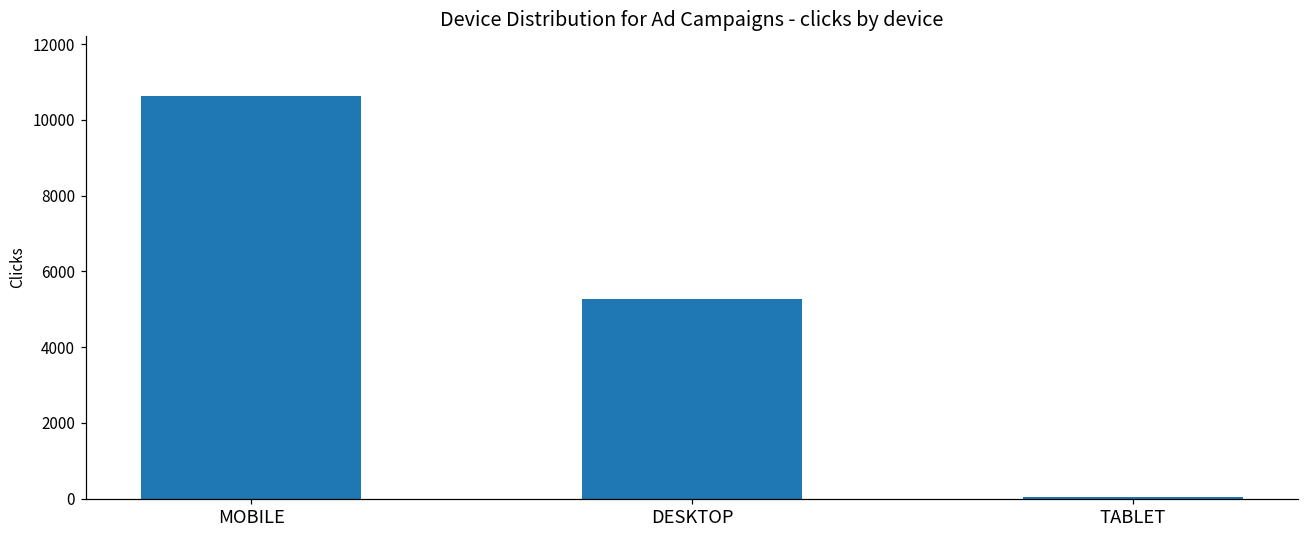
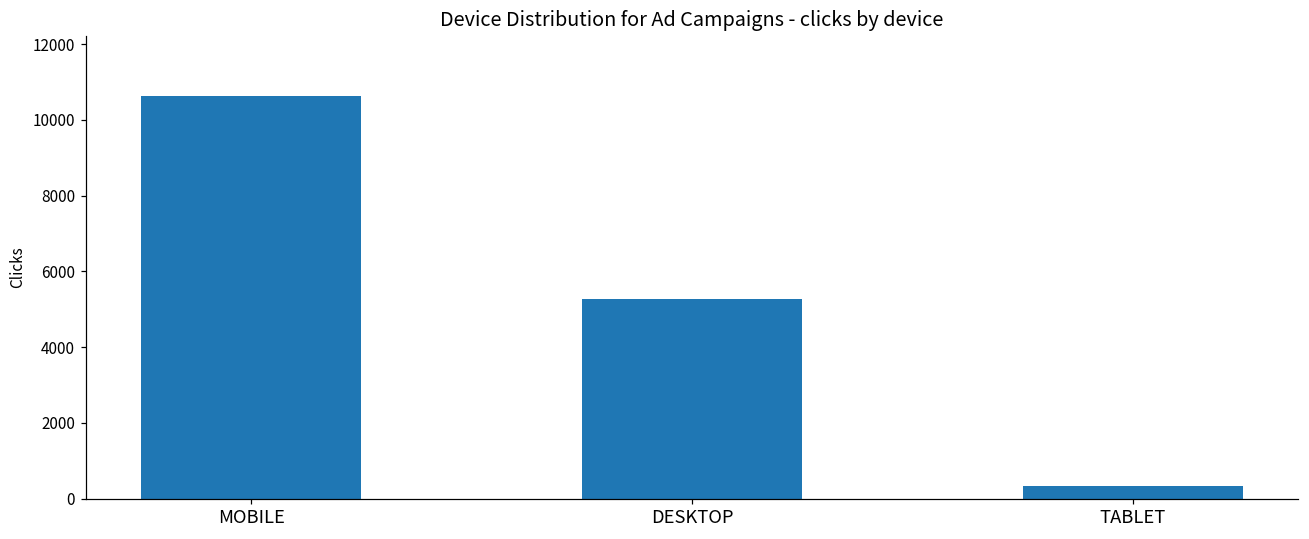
  {
    "MOBILE": 10600,
    "DESKTOP": 5300,
-   "TABLET": 0
+   "TABLET": 300
  }
